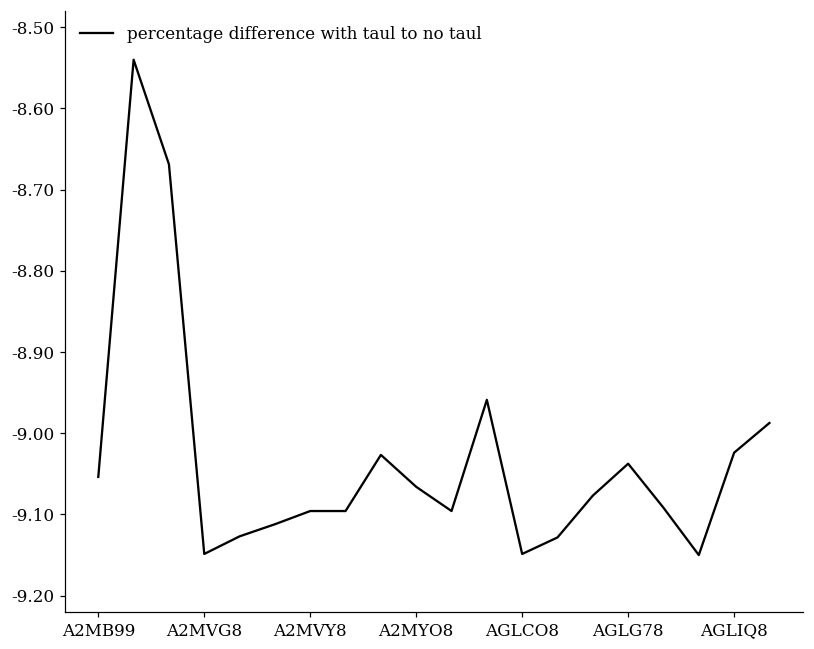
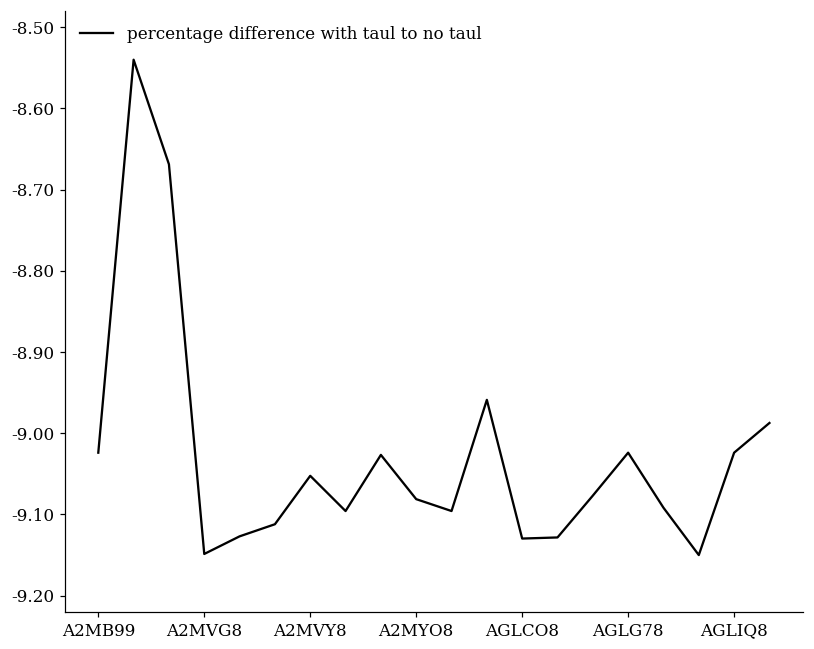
  {
-   "A2MB99": -9.05,
+   "A2MB99": -9.02,
    "A2MVG8": -9.15,
-   "A2MVY8": -9.10,
-   "A2MYO8": -9.07,
-   "AGLCO8": -9.15,
-   "AGLG78": -9.04,
+   "A2MVY8": -9.05,
+   "A2MYO8": -9.08,
+   "AGLCO8": -9.13,
+   "AGLG78": -9.02,
    "AGLIQ8": -9.02
  }
